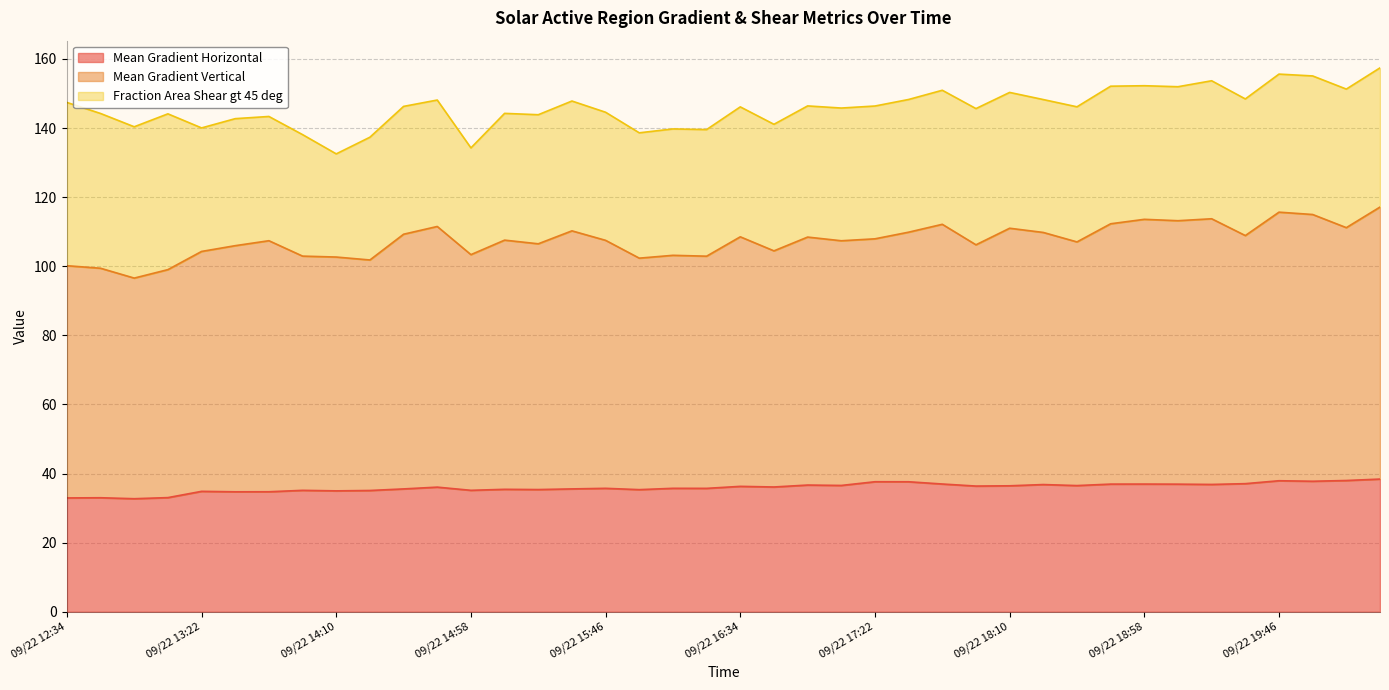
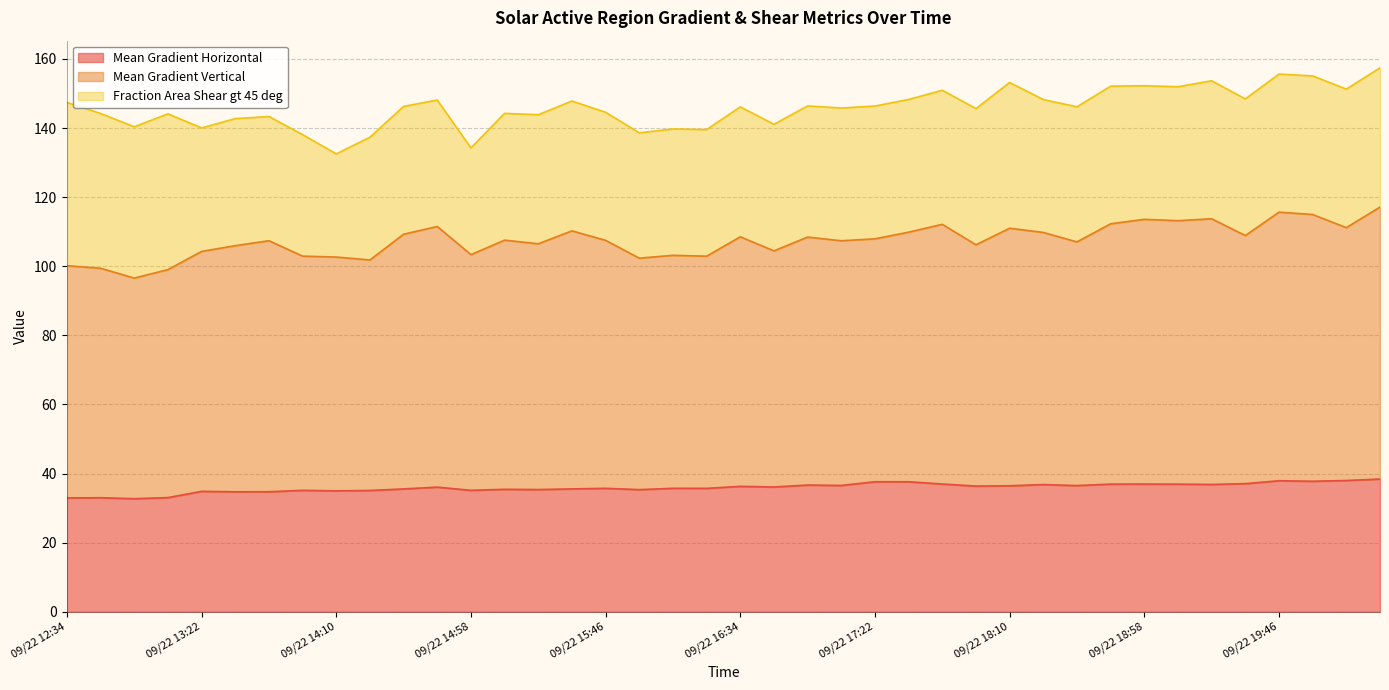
  {
    "Fraction Area Shear gt 45 deg": {
      "09/22 12:34": 47,
      "09/22 13:22": 36,
      "09/22 14:10": 30,
      "09/22 14:58": 31,
      "09/22 15:46": 37,
      "09/22 16:34": 38,
      "09/22 17:22": 38,
-     "09/22 18:10": 39,
+     "09/22 18:10": 42,
      "09/22 18:58": 39,
      "09/22 19:46": 40
    }
  }
